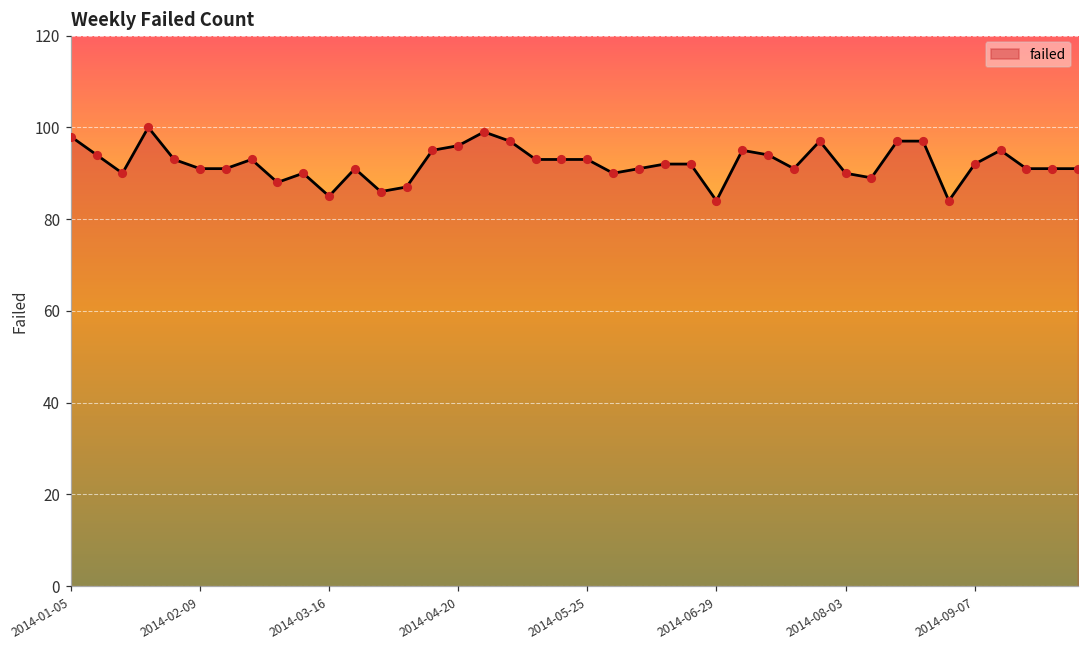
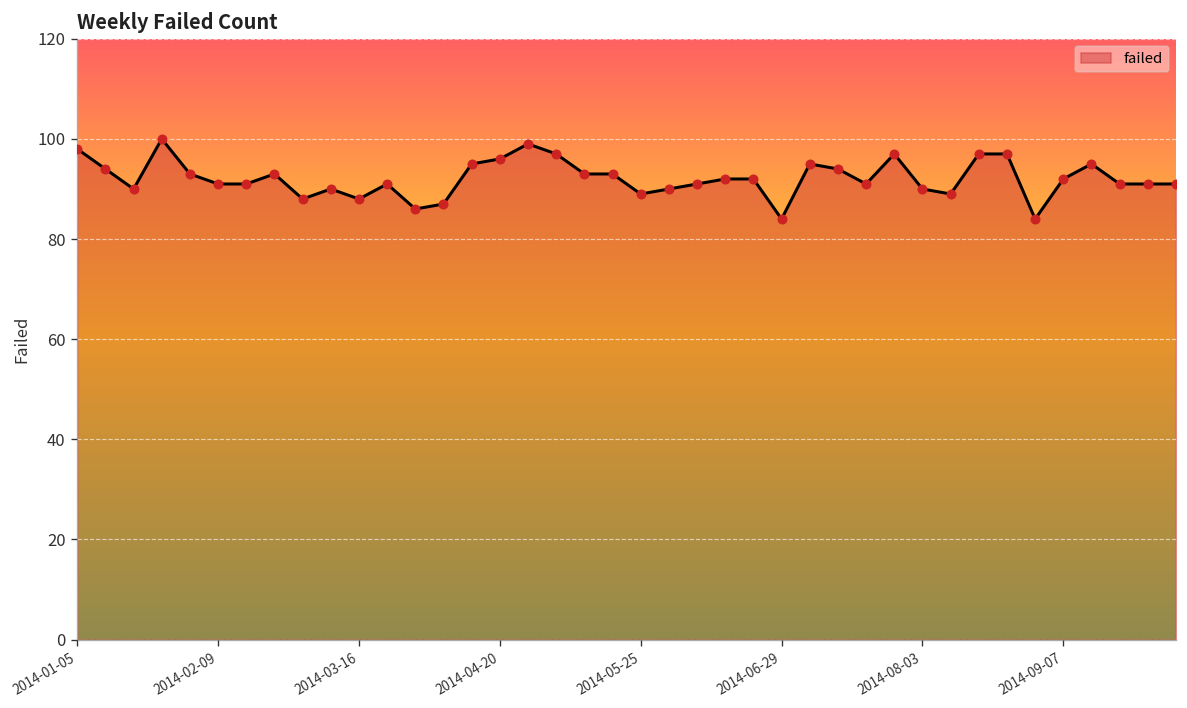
  {
    "2014-01-05": 98,
    "2014-02-09": 91,
-   "2014-03-16": 85,
+   "2014-03-16": 88,
    "2014-04-20": 96,
-   "2014-05-25": 93,
+   "2014-05-25": 89,
    "2014-06-29": 84,
    "2014-08-03": 90,
    "2014-09-07": 92
  }
